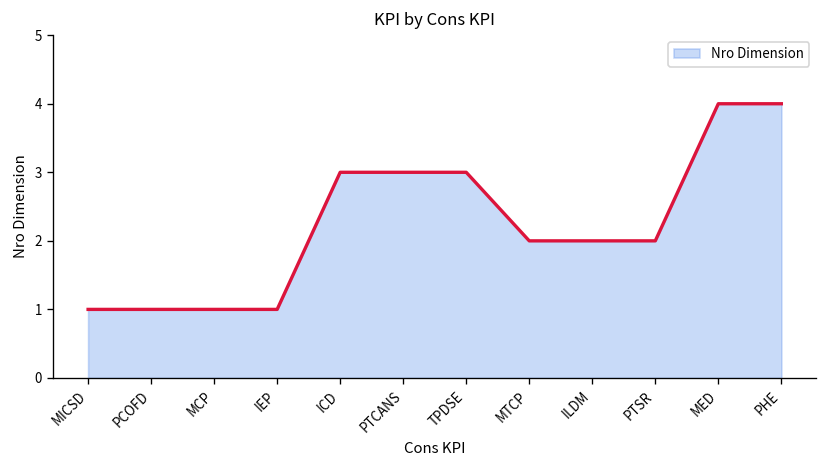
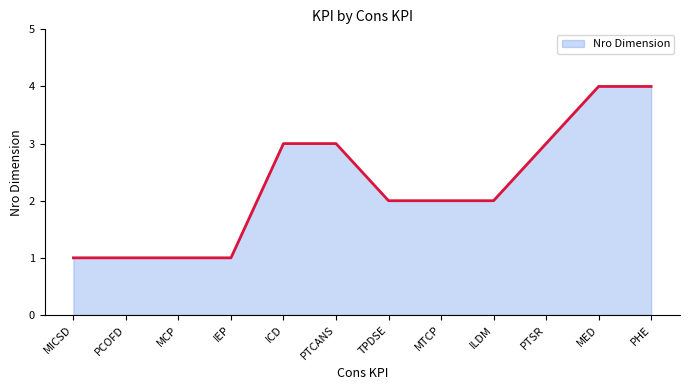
  {
    "MICSD": 1,
    "PCOFD": 1,
    "MCP": 1,
    "IEP": 1,
    "ICD": 3,
    "PTCANS": 3,
-   "TPDSE": 3,
+   "TPDSE": 2,
    "MTCP": 2,
    "ILDM": 2,
-   "PTSR": 2,
+   "PTSR": 3,
    "MED": 4,
    "PHE": 4
  }
